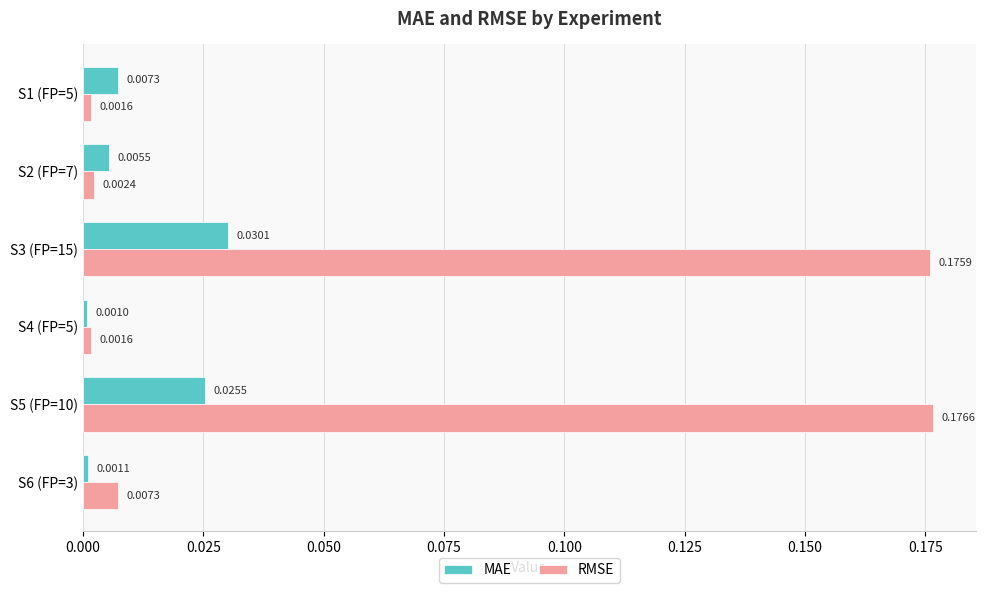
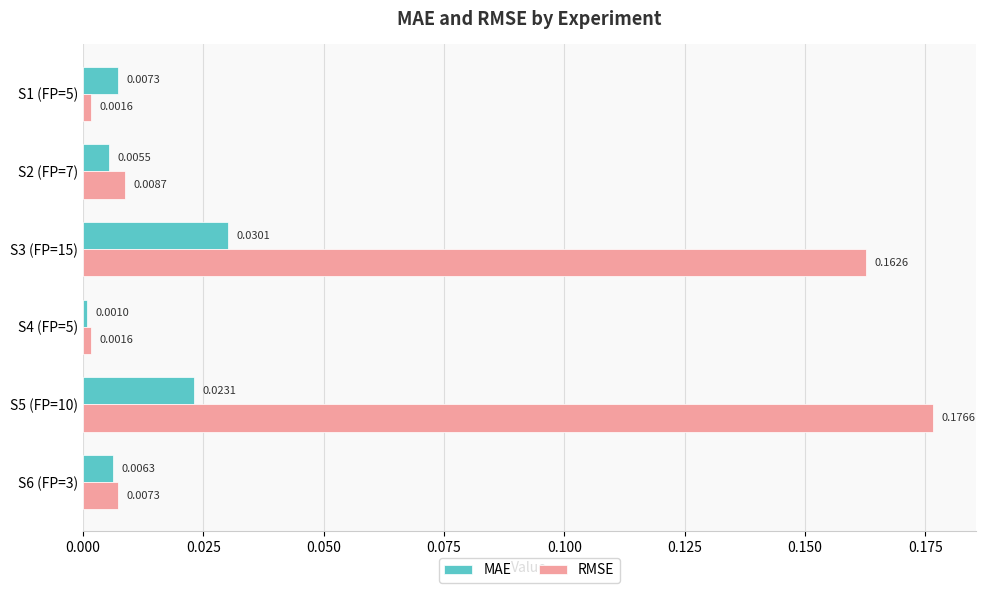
  {
    "MAE": {
      "S1 (FP=5)": 0.0073,
      "S2 (FP=7)": 0.0055,
      "S3 (FP=15)": 0.0301,
      "S4 (FP=5)": 0.0010,
-     "S5 (FP=10)": 0.0255,
-     "S6 (FP=3)": 0.0011
+     "S5 (FP=10)": 0.0231,
+     "S6 (FP=3)": 0.0063
    },
    "RMSE": {
      "S1 (FP=5)": 0.0016,
-     "S2 (FP=7)": 0.0024,
-     "S3 (FP=15)": 0.1759,
+     "S2 (FP=7)": 0.0087,
+     "S3 (FP=15)": 0.1626,
      "S4 (FP=5)": 0.0016,
      "S5 (FP=10)": 0.1766,
      "S6 (FP=3)": 0.0073
    }
  }
